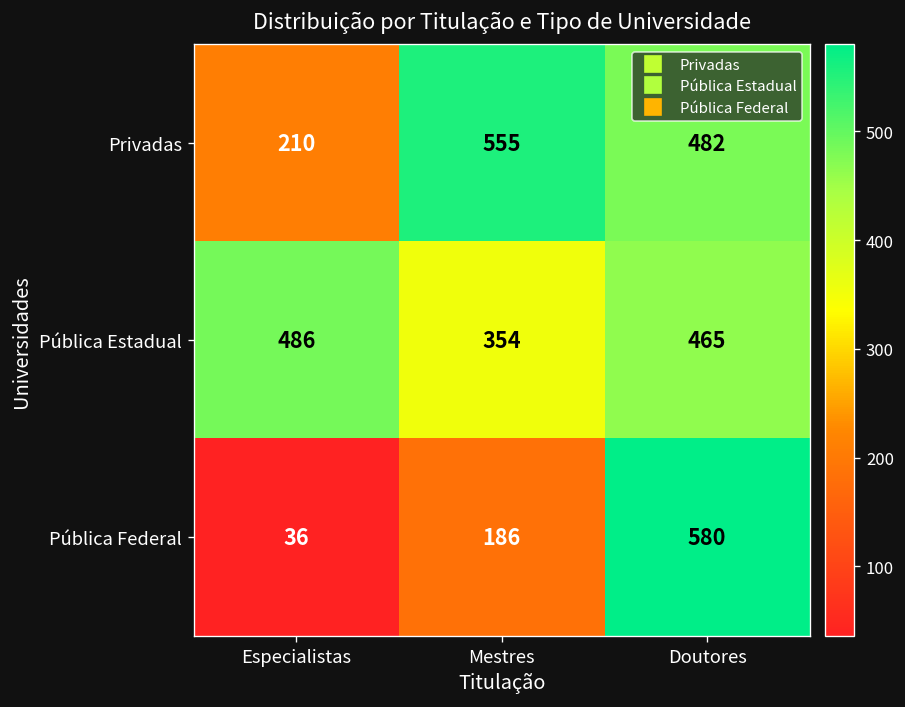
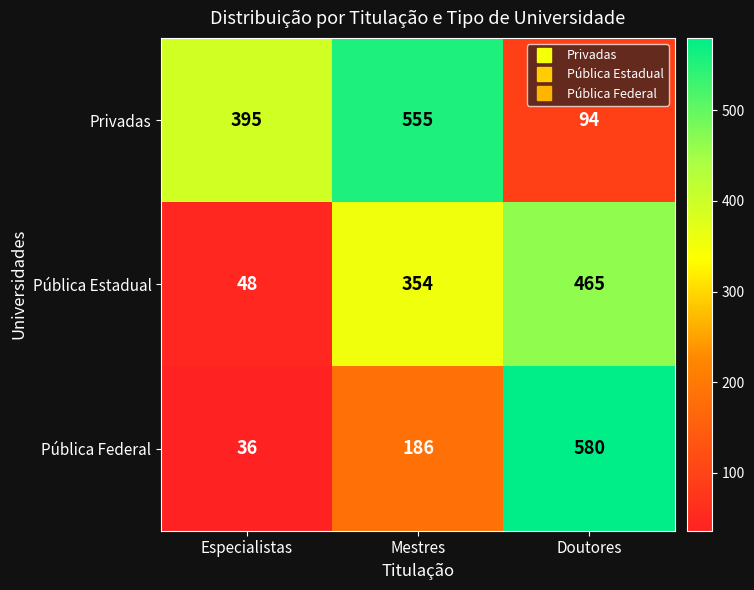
  {
    "Privadas": {
-     "Especialistas": 210,
+     "Especialistas": 395,
      "Mestres": 555,
-     "Doutores": 482
+     "Doutores": 94
    },
    "Pública Estadual": {
-     "Especialistas": 486,
+     "Especialistas": 48,
      "Mestres": 354,
      "Doutores": 465
    },
    "Pública Federal": {
      "Especialistas": 36,
      "Mestres": 186,
      "Doutores": 580
    }
  }
